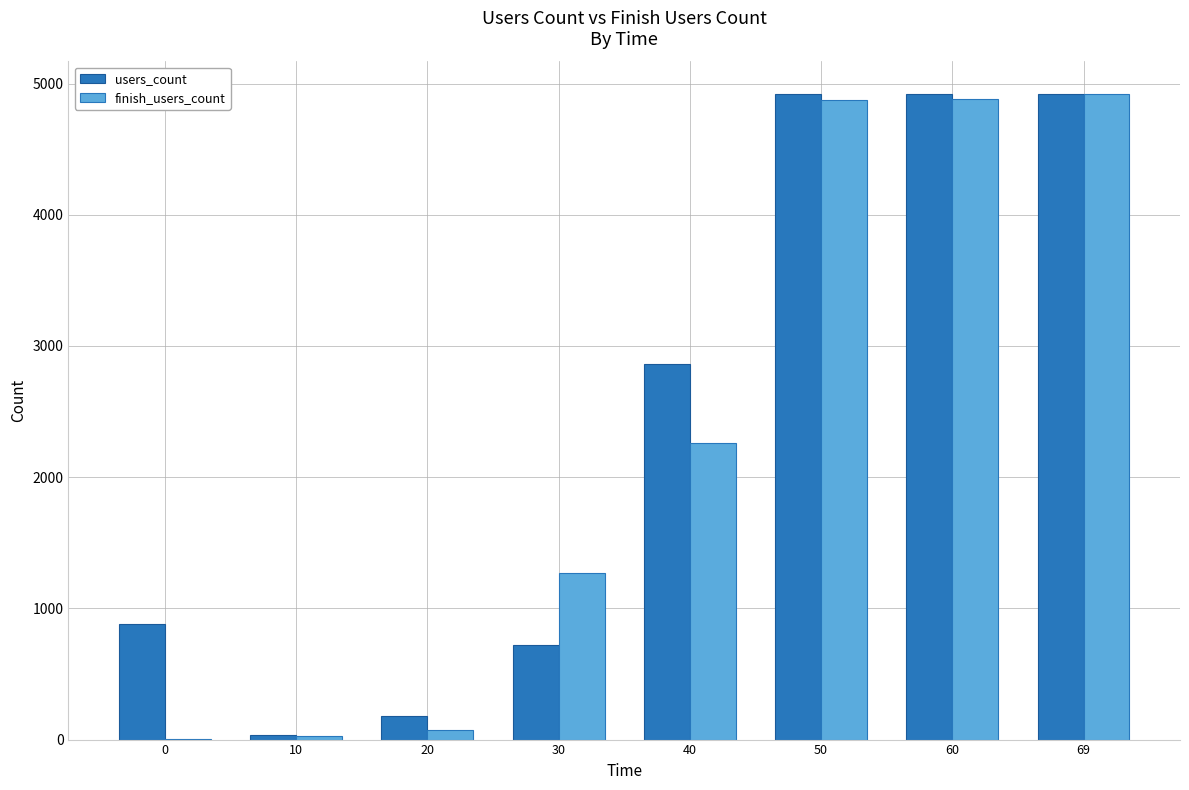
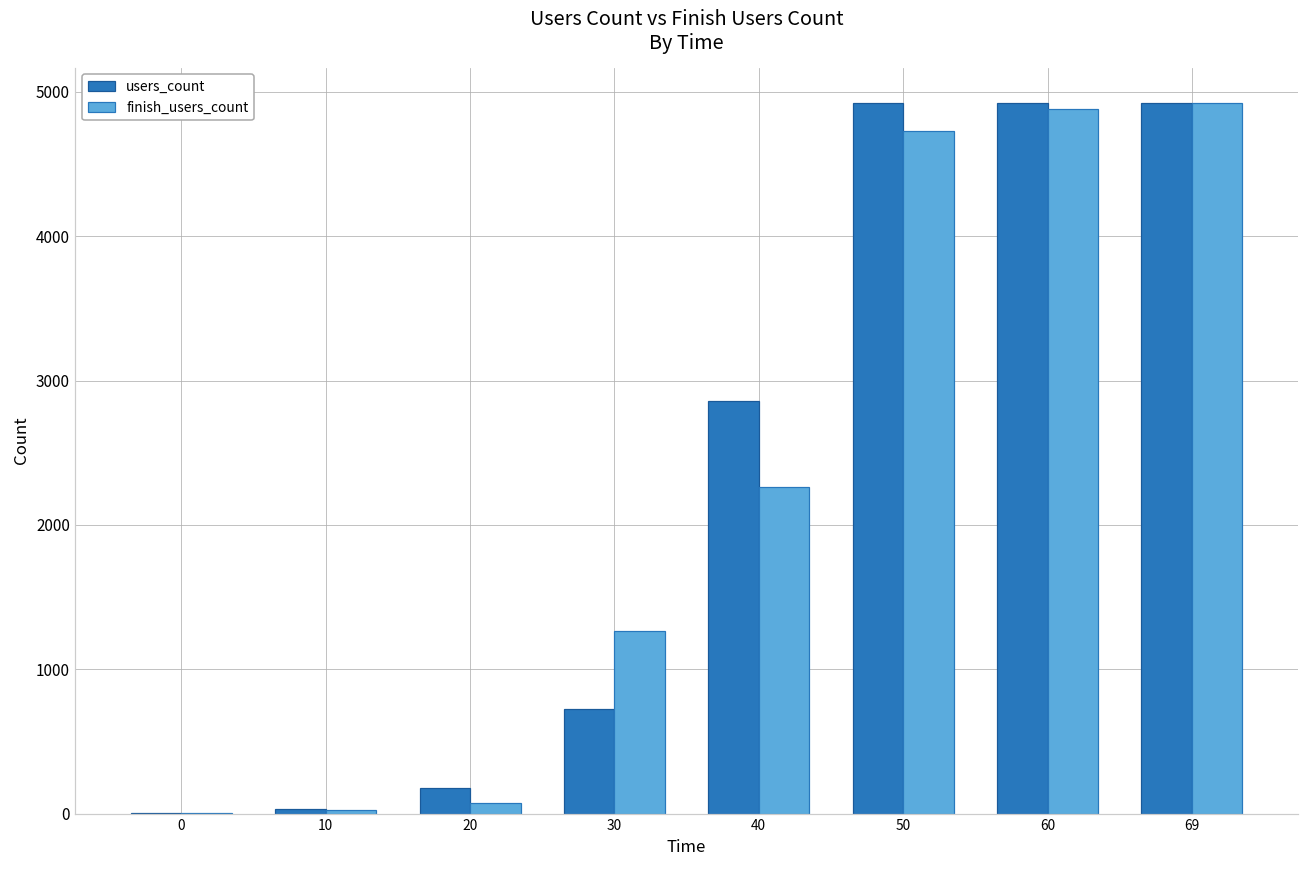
  {
    "users_count": {
-     "0": 880,
+     "0": 0,
      "10": 30,
      "20": 180,
      "30": 720,
      "40": 2860,
      "50": 4920,
      "60": 4920,
      "69": 4920
    },
    "finish_users_count": {
      "10": 30,
      "20": 70,
      "30": 1270,
      "40": 2260,
-     "50": 4880,
+     "50": 4730,
      "60": 4880,
      "69": 4920
    }
  }
